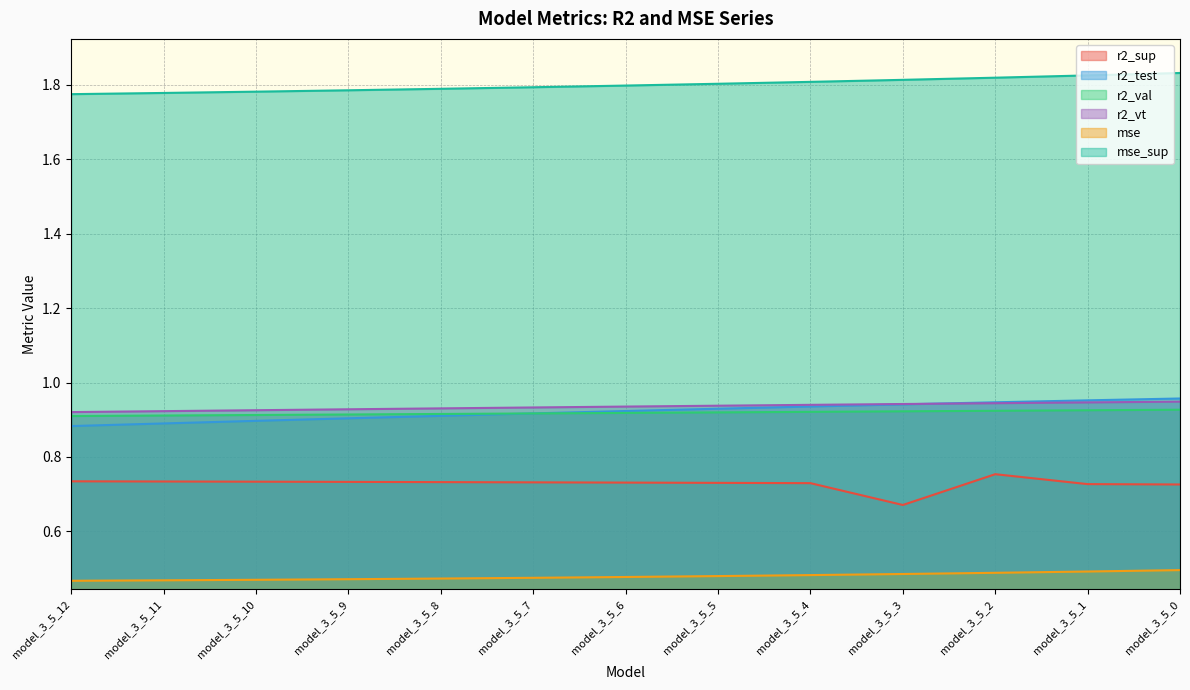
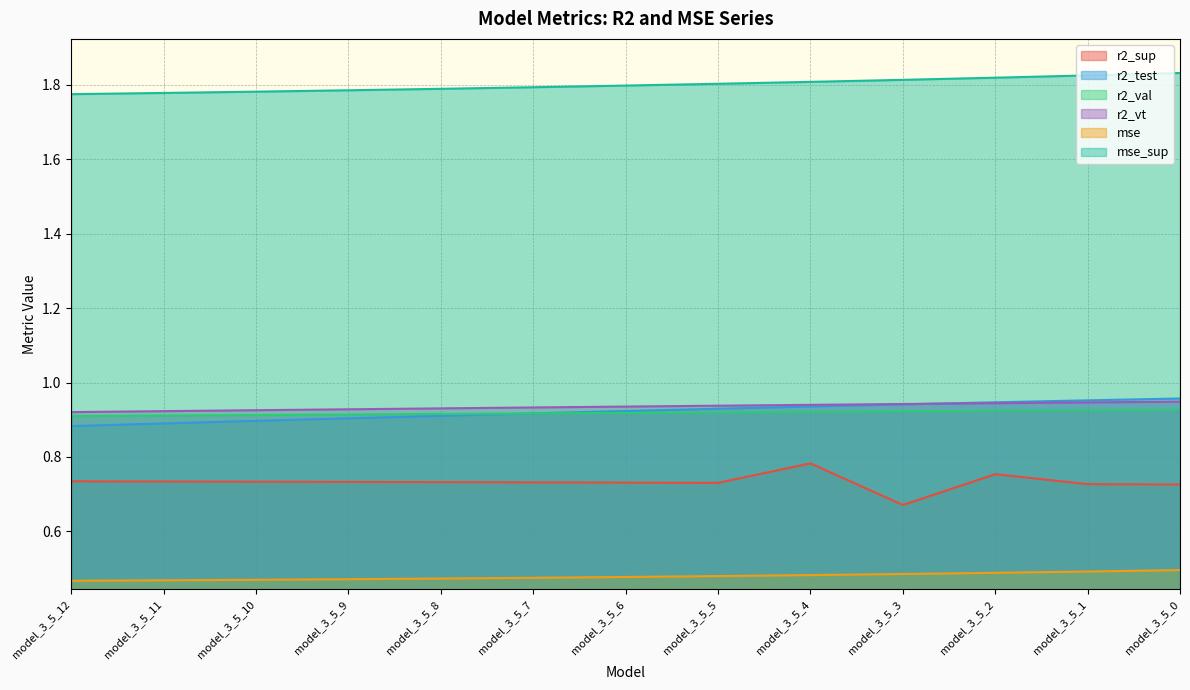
  {
    "r2_sup": {
      "model_3_5_12": 0.73,
      "model_3_5_11": 0.73,
      "model_3_5_10": 0.73,
      "model_3_5_9": 0.73,
      "model_3_5_8": 0.73,
      "model_3_5_7": 0.73,
      "model_3_5_6": 0.73,
      "model_3_5_5": 0.73,
-     "model_3_5_4": 0.73,
+     "model_3_5_4": 0.78,
      "model_3_5_3": 0.67,
      "model_3_5_2": 0.75,
      "model_3_5_1": 0.73,
      "model_3_5_0": 0.73
    },
    "r2_vt": {
      "model_3_5_12": 0.92,
      "model_3_5_11": 0.92,
      "model_3_5_10": 0.93,
      "model_3_5_9": 0.93,
      "model_3_5_8": 0.93,
      "model_3_5_7": 0.93,
      "model_3_5_6": 0.94,
      "model_3_5_5": 0.94,
      "model_3_5_0": 0.95
    },
    "mse": {
      "model_3_5_12": 0.47,
      "model_3_5_11": 0.47,
      "model_3_5_10": 0.47,
      "model_3_5_9": 0.47,
      "model_3_5_8": 0.47,
      "model_3_5_7": 0.48,
      "model_3_5_6": 0.48,
      "model_3_5_5": 0.48,
      "model_3_5_4": 0.48,
      "model_3_5_3": 0.49,
      "model_3_5_2": 0.49,
      "model_3_5_1": 0.49,
      "model_3_5_0": 0.50
    }
  }
